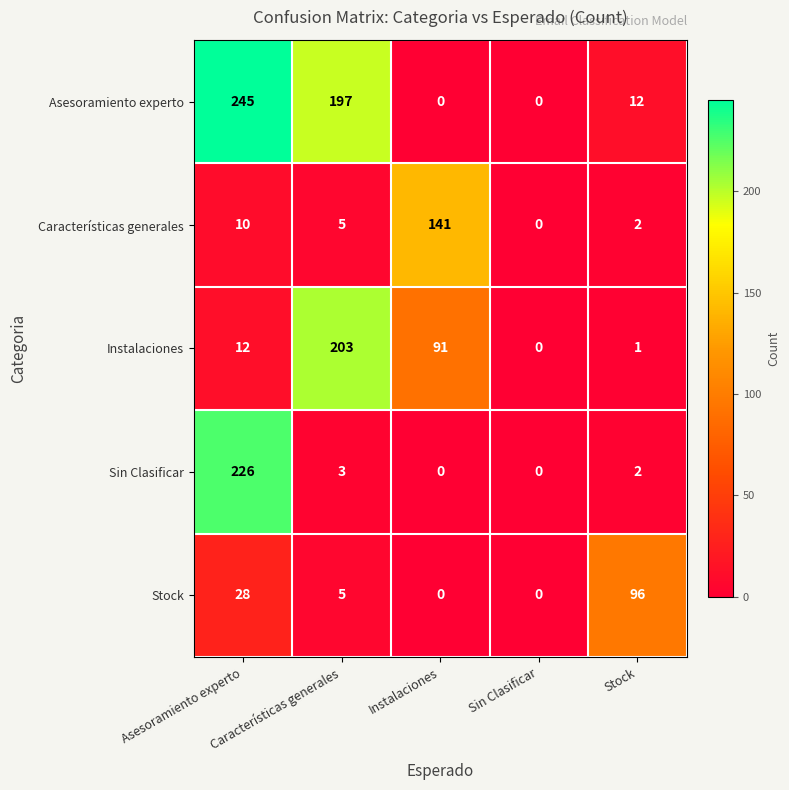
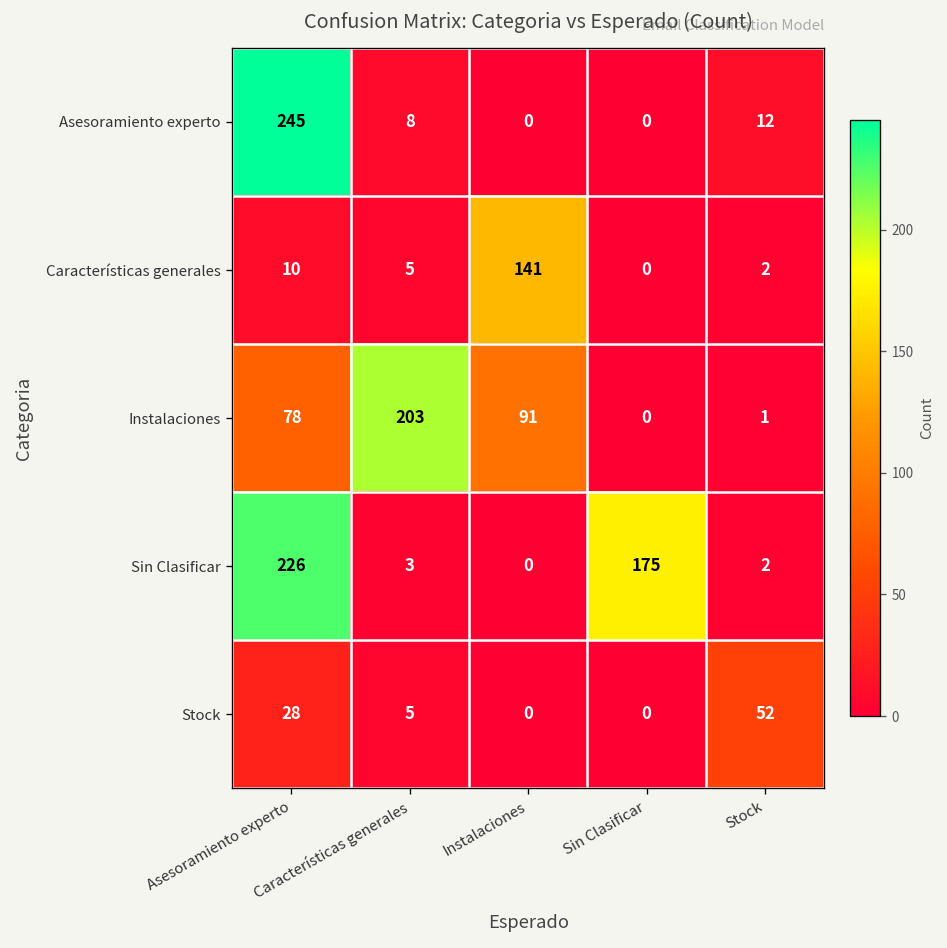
  {
    "Asesoramiento experto": {
      "Asesoramiento experto": 245,
-     "Características generales": 197,
+     "Características generales": 8,
      "Instalaciones": 0,
      "Sin Clasificar": 0,
      "Stock": 12
    },
    "Características generales": {
      "Asesoramiento experto": 10,
      "Características generales": 5,
      "Instalaciones": 141,
      "Sin Clasificar": 0,
      "Stock": 2
    },
    "Instalaciones": {
-     "Asesoramiento experto": 12,
+     "Asesoramiento experto": 78,
      "Características generales": 203,
      "Instalaciones": 91,
      "Sin Clasificar": 0,
      "Stock": 1
    },
    "Sin Clasificar": {
      "Asesoramiento experto": 226,
      "Características generales": 3,
      "Instalaciones": 0,
-     "Sin Clasificar": 0,
+     "Sin Clasificar": 175,
      "Stock": 2
    },
    "Stock": {
      "Asesoramiento experto": 28,
      "Características generales": 5,
      "Instalaciones": 0,
      "Sin Clasificar": 0,
-     "Stock": 96
+     "Stock": 52
    }
  }
